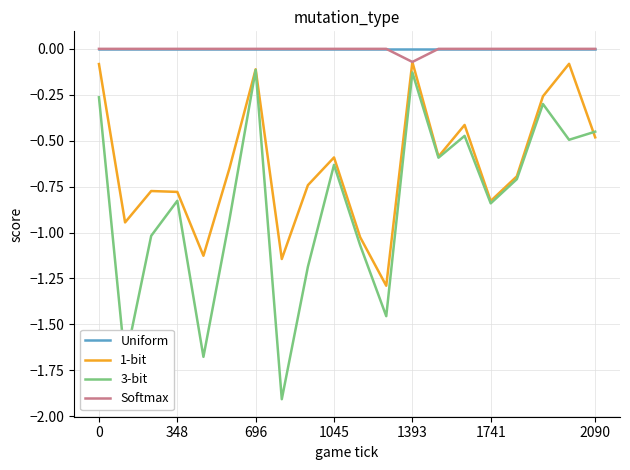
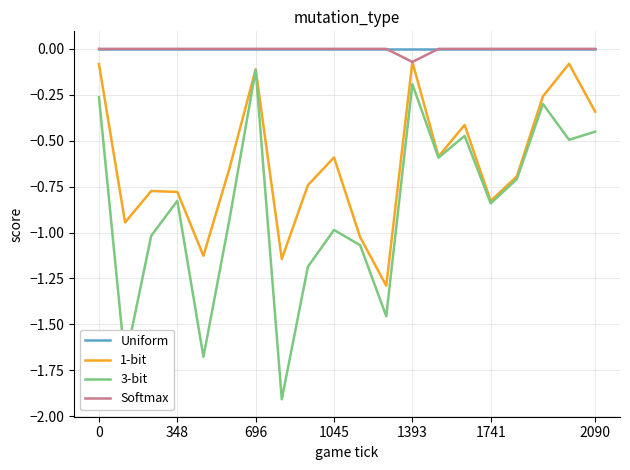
  {
    "Uniform": {
      "1393": 0.00
    },
    "1-bit": {
      "0": -0.08,
      "348": -0.78,
      "1045": -0.59,
-     "2090": -0.48
+     "2090": -0.34
    },
    "3-bit": {
      "0": -0.26,
      "348": -0.83,
-     "1045": -0.63,
-     "1393": -0.13,
+     "1045": -0.99,
+     "1393": -0.19,
      "2090": -0.45
    }
  }
